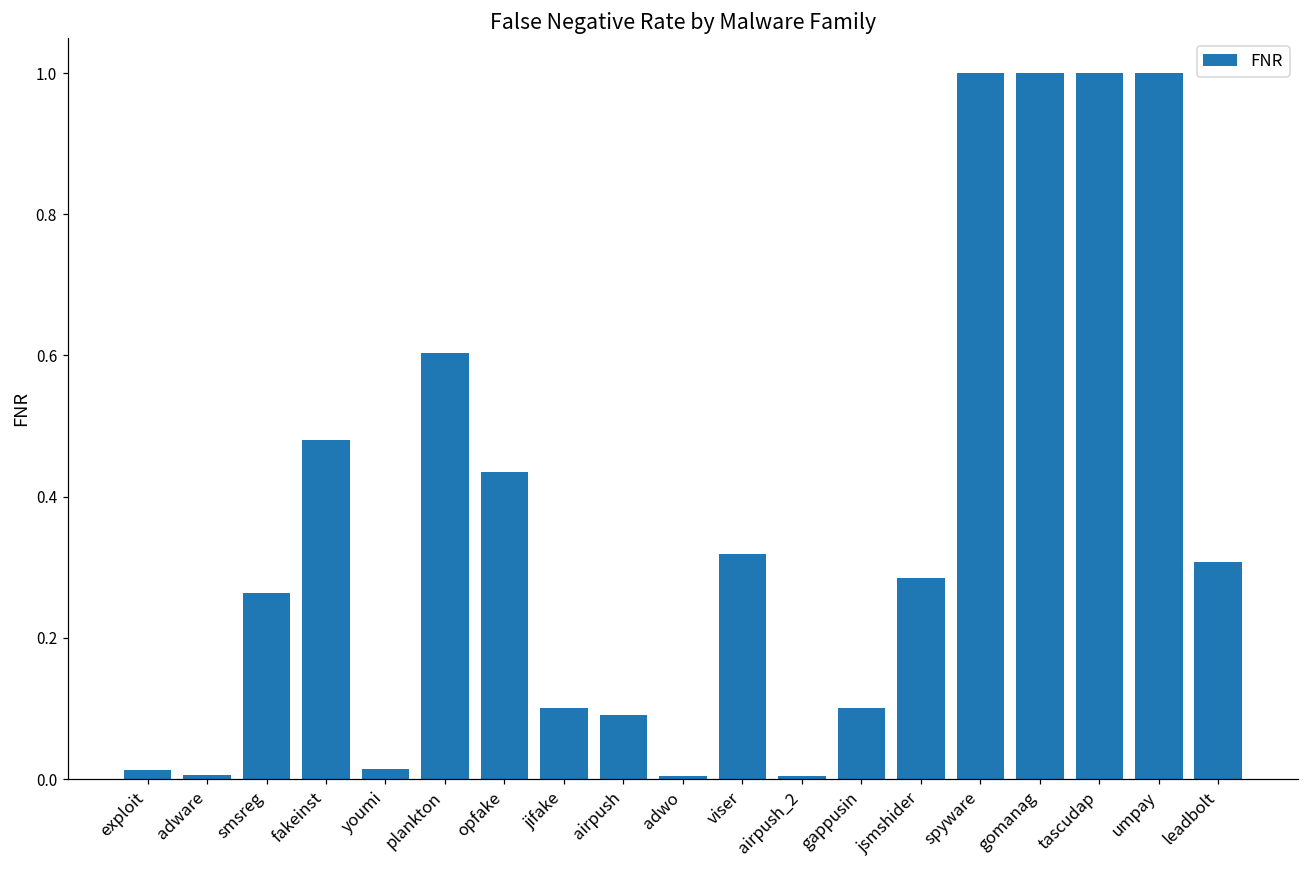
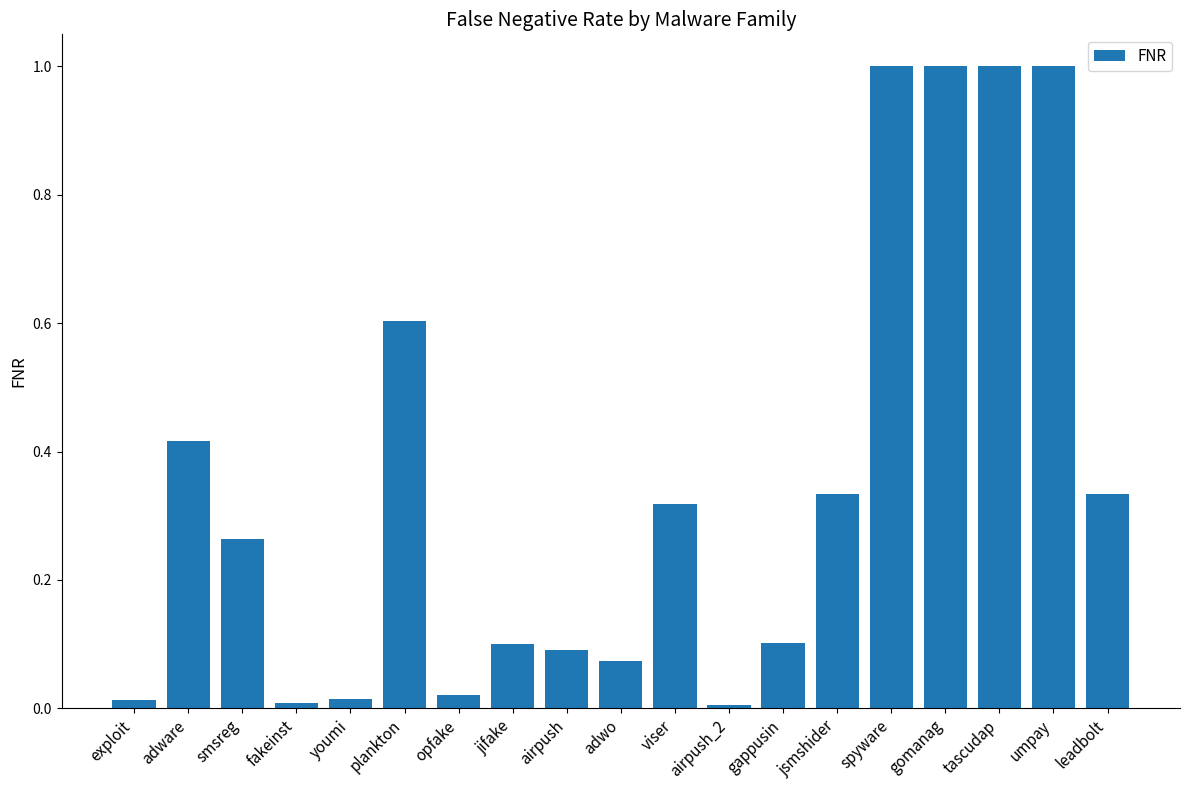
  {
    "exploit": 0.01,
-   "adware": 0.01,
+   "adware": 0.42,
    "smsreg": 0.26,
-   "fakeinst": 0.48,
+   "fakeinst": 0.01,
    "youmi": 0.01,
    "plankton": 0.60,
-   "opfake": 0.43,
+   "opfake": 0.02,
    "jifake": 0.10,
    "airpush": 0.09,
-   "adwo": 0.00,
+   "adwo": 0.07,
    "viser": 0.32,
    "airpush_2": 0.00,
    "gappusin": 0.10,
-   "jsmshider": 0.28,
+   "jsmshider": 0.33,
    "spyware": 1.00,
    "gomanag": 1.00,
    "tascudap": 1.00,
    "umpay": 1.00,
-   "leadbolt": 0.31
+   "leadbolt": 0.33
  }
